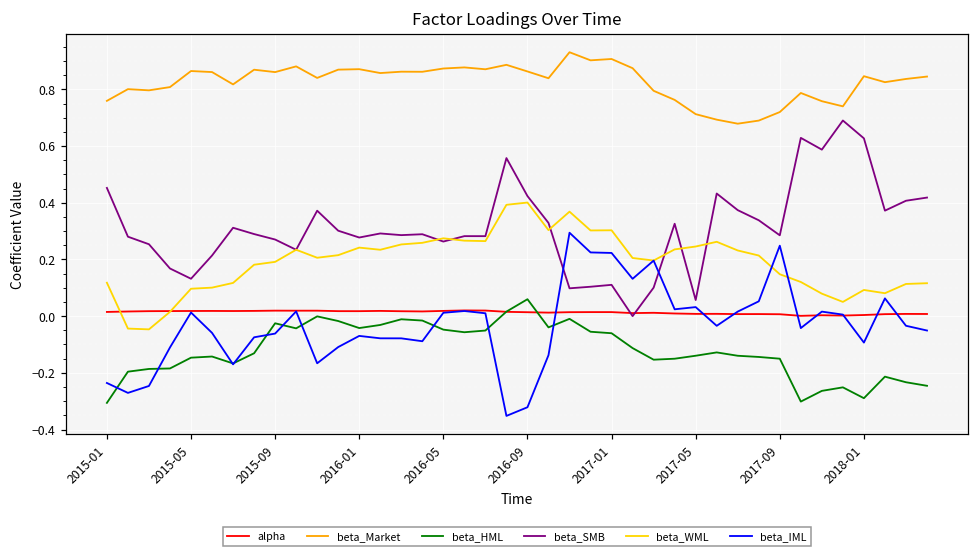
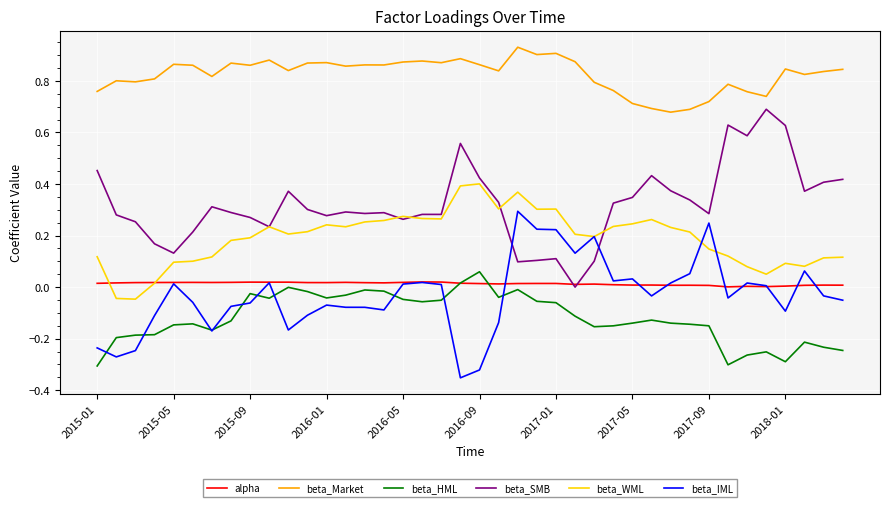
  {
    "alpha": {
      "2015-01": 0.01,
      "2015-09": 0.02,
      "2016-01": 0.02,
      "2016-09": 0.01,
      "2017-01": 0.01,
      "2017-05": 0.01,
      "2017-09": 0.01,
      "2018-01": 0.00
    },
    "beta_HML": {
      "2015-01": -0.31,
      "2015-05": -0.15,
      "2015-09": -0.03,
      "2016-01": -0.04,
      "2016-05": -0.05,
      "2016-09": 0.06,
      "2017-01": -0.06,
      "2017-05": -0.14,
      "2017-09": -0.15,
      "2018-01": -0.29
    },
    "beta_SMB": {
      "2015-01": 0.45,
      "2015-05": 0.13,
      "2015-09": 0.27,
      "2016-01": 0.28,
      "2016-05": 0.26,
      "2016-09": 0.42,
      "2017-01": 0.11,
-     "2017-05": 0.06,
+     "2017-05": 0.35,
      "2017-09": 0.29,
      "2018-01": 0.63
    },
    "beta_IML": {
      "2015-01": -0.24,
      "2015-09": -0.06,
      "2016-01": -0.07,
      "2016-09": -0.32,
      "2017-01": 0.22,
      "2017-05": 0.03,
      "2017-09": 0.25,
      "2018-01": -0.09
    }
  }
